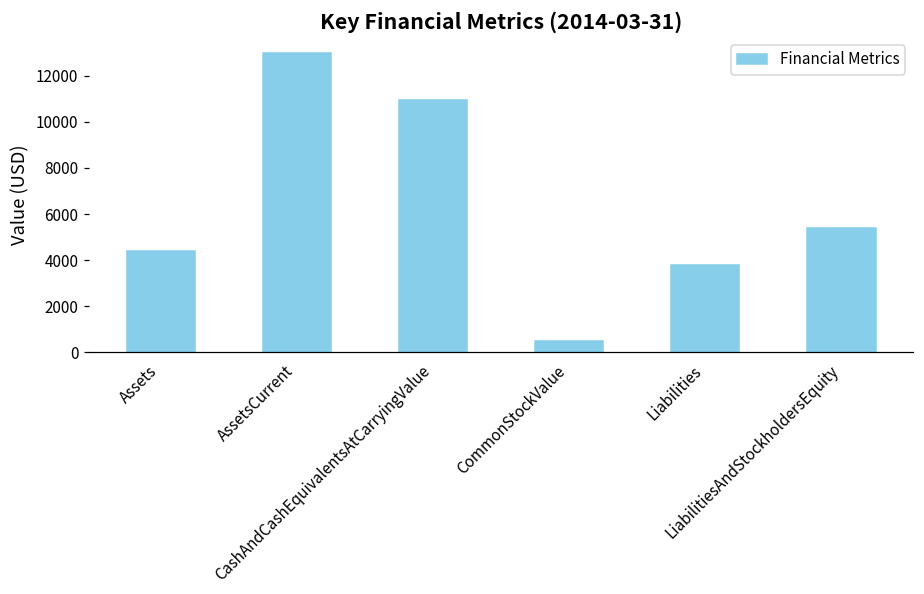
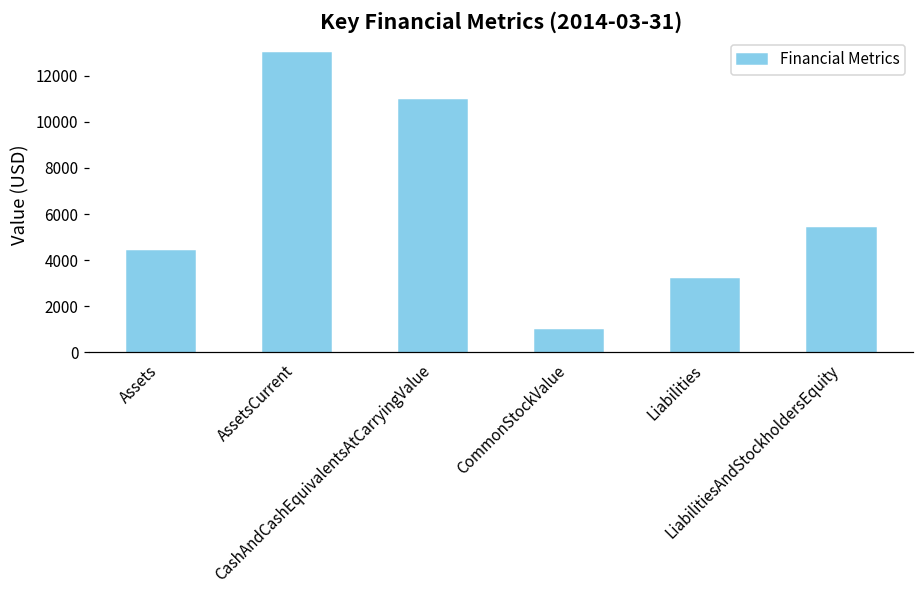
  {
    "Assets": 4400,
    "AssetsCurrent": 13000,
    "CashAndCashEquivalentsAtCarryingValue": 11000,
-   "CommonStockValue": 500,
-   "Liabilities": 3800,
+   "CommonStockValue": 1000,
+   "Liabilities": 3200,
    "LiabilitiesAndStockholdersEquity": 5400
  }
